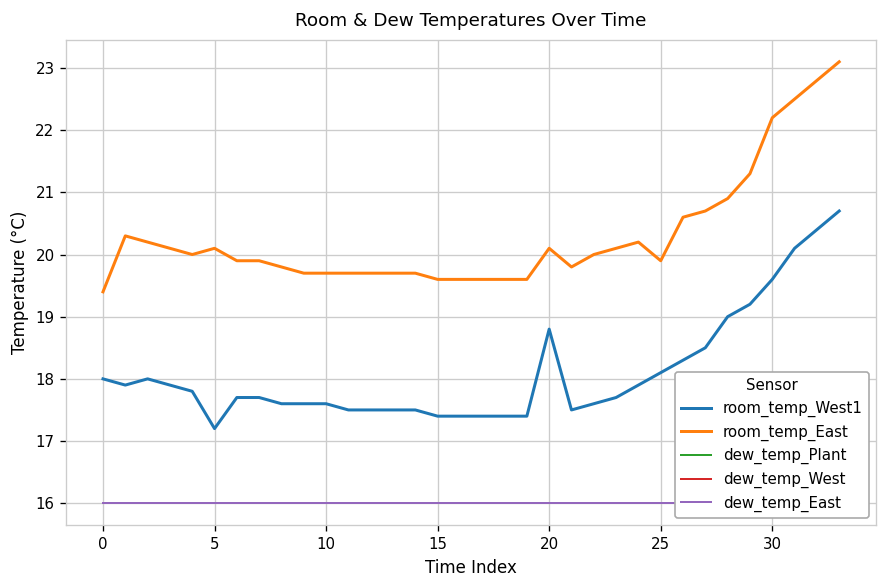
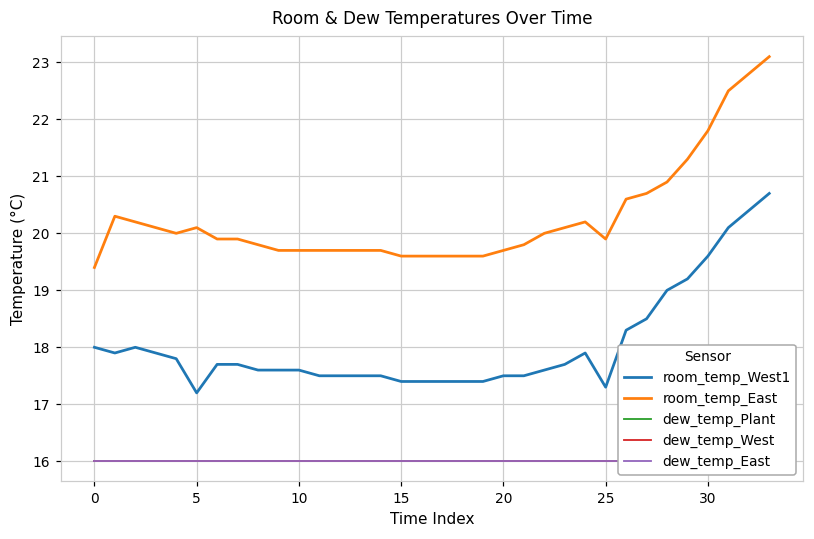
  {
    "room_temp_West1": {
      "0": 18.0,
      "5": 17.2,
      "10": 17.6,
      "15": 17.4,
-     "20": 18.8,
-     "25": 18.1,
+     "20": 17.5,
+     "25": 17.3,
      "30": 19.6
    },
    "room_temp_East": {
      "0": 19.4,
      "5": 20.1,
      "10": 19.7,
      "15": 19.6,
-     "20": 20.1,
+     "20": 19.7,
      "25": 19.9,
-     "30": 22.2
+     "30": 21.8
    },
    "dew_temp_East": {
      "0": 16.0,
      "5": 16.0,
      "10": 16.0,
      "15": 16.0,
      "20": 16.0,
      "25": 16.0
    }
  }
